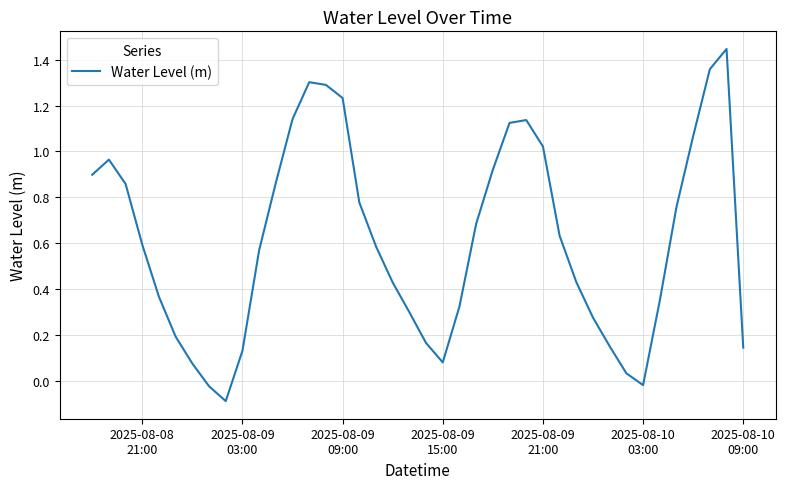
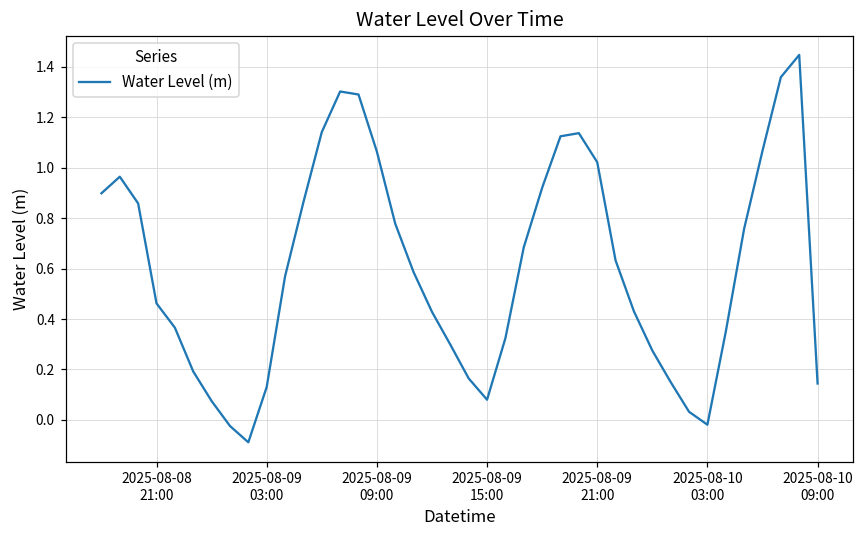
  {
-   "2025-08-08 21:00": 0.59,
+   "2025-08-08 21:00": 0.46,
    "2025-08-09 03:00": 0.13,
-   "2025-08-09 09:00": 1.23,
+   "2025-08-09 09:00": 1.06,
    "2025-08-09 15:00": 0.08,
    "2025-08-09 21:00": 1.02,
    "2025-08-10 03:00": -0.02,
    "2025-08-10 09:00": 0.14
  }
